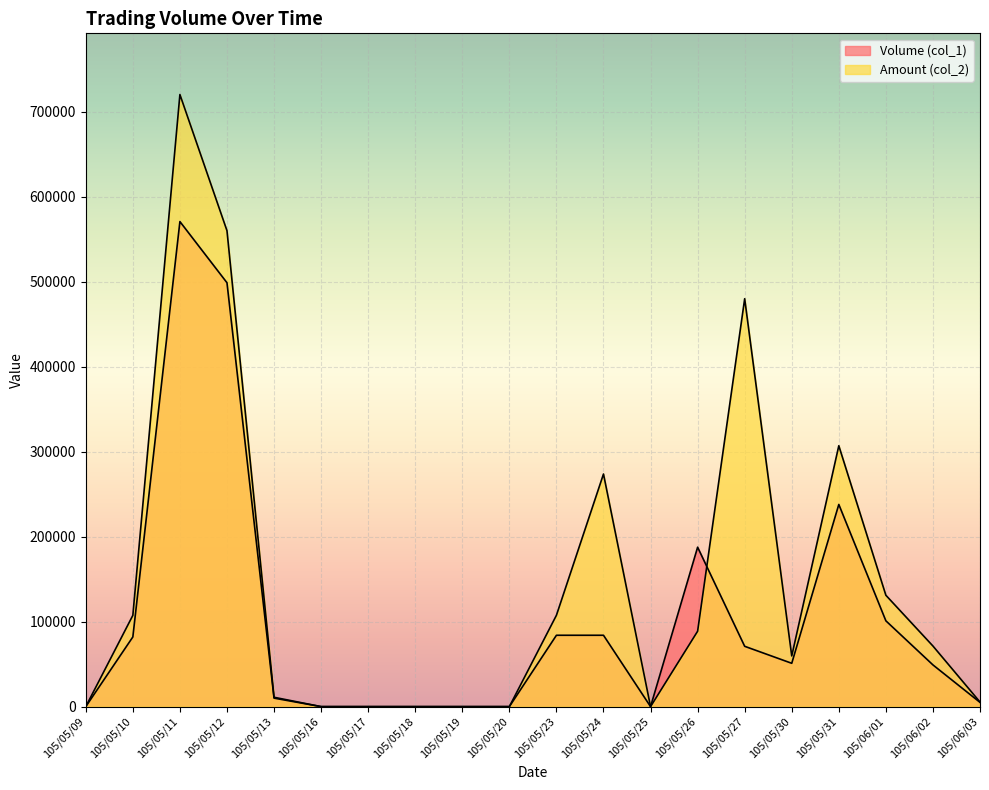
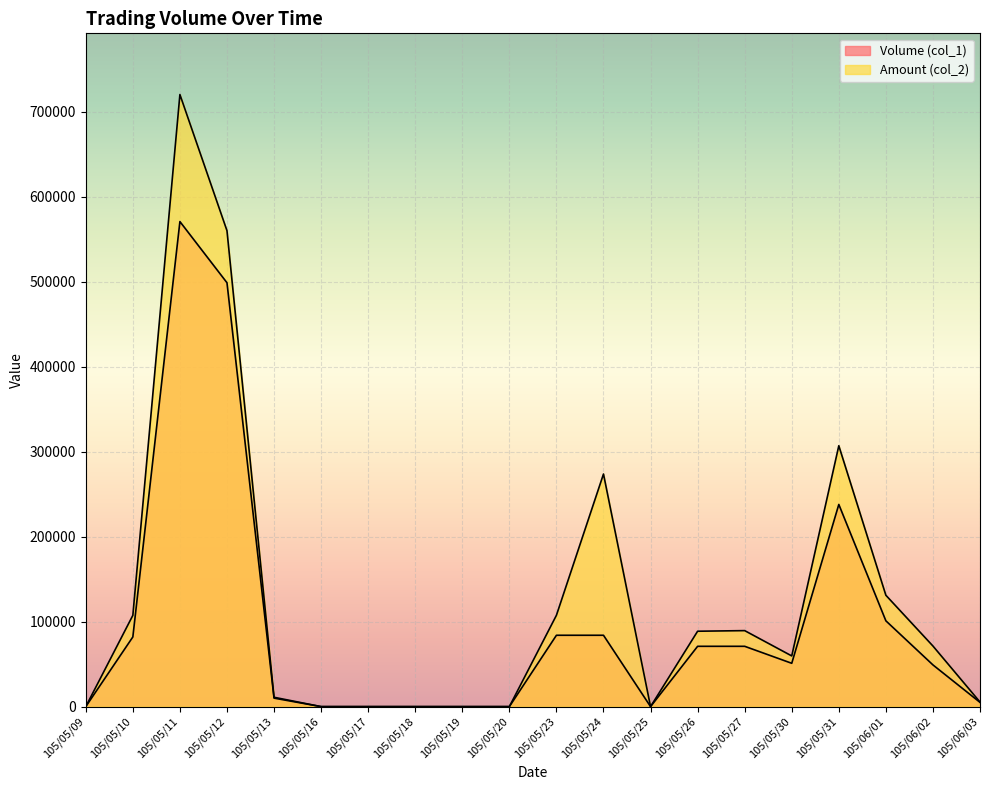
  {
    "Volume (col_1)": {
      "105/05/10": 80000,
      "105/05/11": 570000,
      "105/05/12": 500000,
      "105/05/23": 80000,
      "105/05/24": 80000,
-     "105/05/26": 190000,
+     "105/05/26": 70000,
      "105/05/27": 70000,
      "105/05/30": 50000,
      "105/05/31": 240000,
      "105/06/01": 100000,
      "105/06/02": 50000
    },
    "Amount (col_2)": {
      "105/05/10": 110000,
      "105/05/11": 720000,
      "105/05/12": 560000,
      "105/05/23": 110000,
      "105/05/24": 270000,
      "105/05/26": 90000,
-     "105/05/27": 480000,
+     "105/05/27": 90000,
      "105/05/30": 60000,
      "105/05/31": 310000,
      "105/06/01": 130000,
      "105/06/02": 70000
    }
  }
